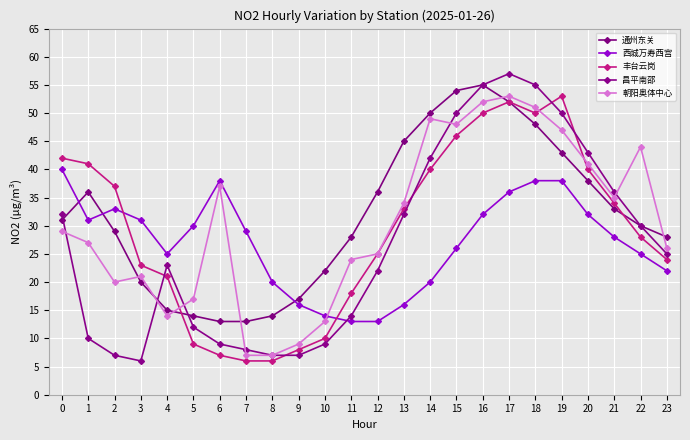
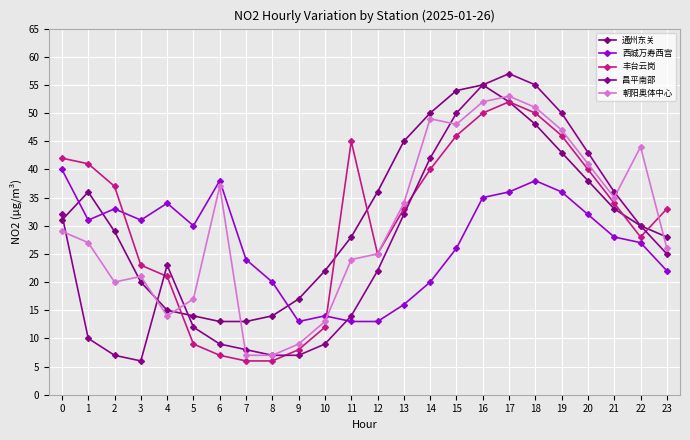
  {
    "西城万寿西宫": {
      "0": 40,
      "1": 31,
      "2": 33,
      "3": 31,
-     "4": 25,
+     "4": 34,
      "5": 30,
      "6": 38,
-     "7": 29,
+     "7": 24,
      "8": 20,
-     "9": 16,
+     "9": 13,
      "10": 14,
      "11": 13,
      "12": 13,
      "13": 16,
      "14": 20,
      "15": 26,
-     "16": 32,
+     "16": 35,
      "17": 36,
      "18": 38,
-     "19": 38,
+     "19": 36,
      "20": 32,
      "21": 28,
-     "22": 25,
+     "22": 27,
      "23": 22
    },
    "丰台云岗": {
      "0": 42,
      "1": 41,
      "2": 37,
      "3": 23,
      "4": 21,
      "5": 9,
      "6": 7,
      "7": 6,
      "8": 6,
      "9": 8,
-     "10": 10,
-     "11": 18,
+     "10": 12,
+     "11": 45,
      "13": 33,
      "14": 40,
      "15": 46,
      "16": 50,
      "18": 50,
-     "19": 53,
+     "19": 46,
      "20": 40,
      "21": 34,
      "22": 28,
-     "23": 24
+     "23": 33
    },
    "朝阳奥体中心": {
      "0": 29,
      "1": 27,
      "2": 20,
      "3": 21,
      "4": 14,
      "5": 17,
      "6": 37,
      "7": 7,
      "9": 9,
      "10": 13,
      "11": 24,
      "13": 34,
      "14": 49,
      "15": 48,
      "16": 52,
      "17": 53,
      "18": 51,
      "19": 47,
      "20": 41,
      "21": 35,
      "22": 44,
      "23": 26
    }
  }
